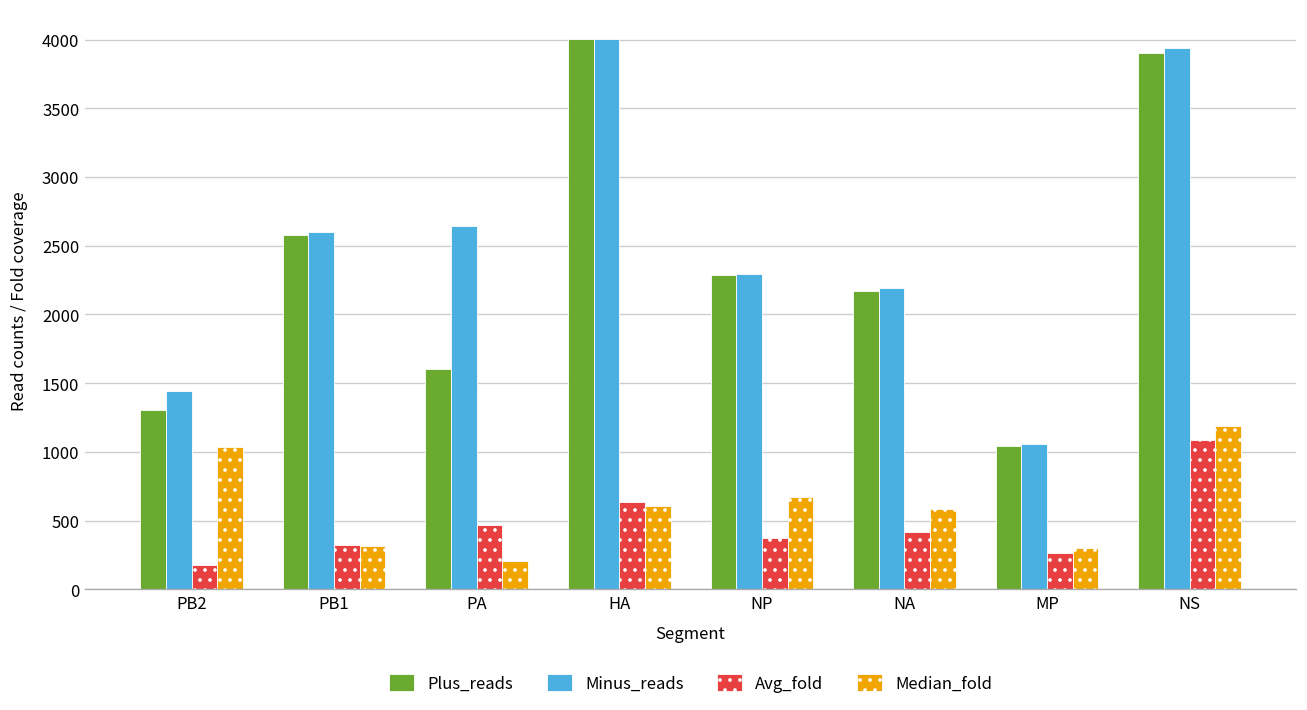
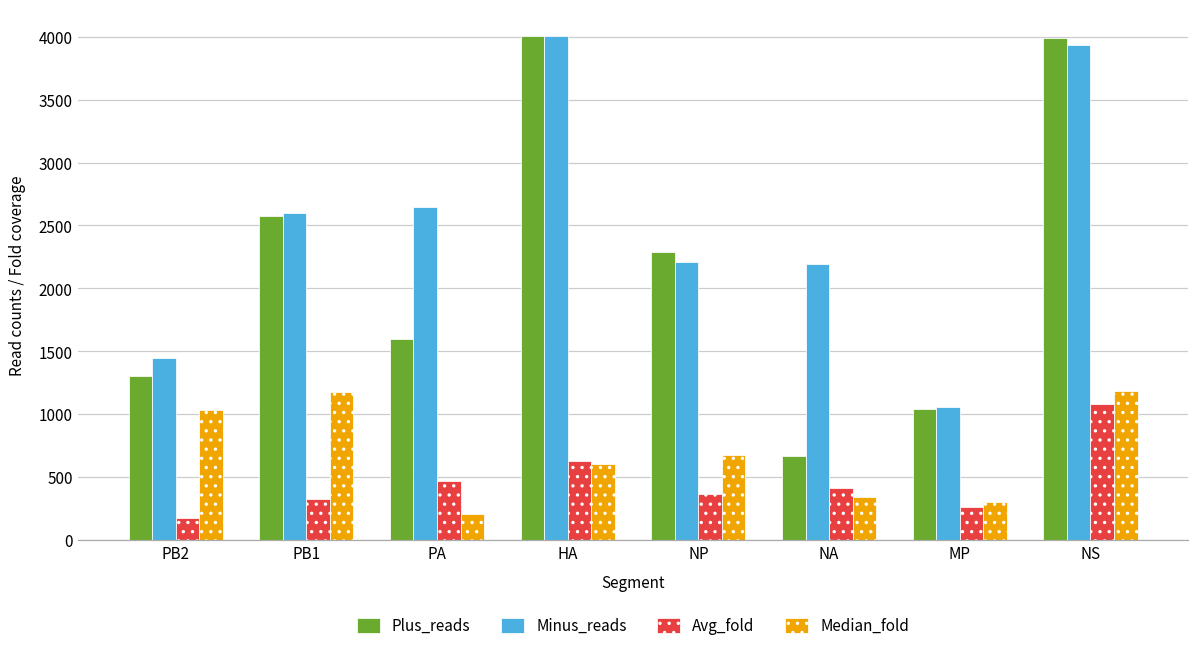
  {
    "Plus_reads": {
      "PB2": 1310,
      "PB1": 2580,
      "PA": 1600,
      "HA": 4010,
      "NP": 2290,
-     "NA": 2170,
+     "NA": 670,
      "MP": 1040,
-     "NS": 3900
+     "NS": 3990
    },
    "Minus_reads": {
      "PB2": 1450,
      "PB1": 2600,
      "PA": 2650,
      "HA": 4010,
-     "NP": 2300,
+     "NP": 2210,
      "NA": 2190,
      "MP": 1060,
      "NS": 3940
    },
    "Avg_fold": {
      "PB2": 180,
      "PB1": 320,
      "PA": 470,
      "HA": 630,
      "NP": 370,
      "NA": 420,
      "MP": 270,
      "NS": 1080
    },
    "Median_fold": {
      "PB2": 1040,
-     "PB1": 320,
+     "PB1": 1180,
      "PA": 210,
      "HA": 610,
      "NP": 670,
-     "NA": 580,
+     "NA": 340,
      "MP": 300,
      "NS": 1190
    }
  }
